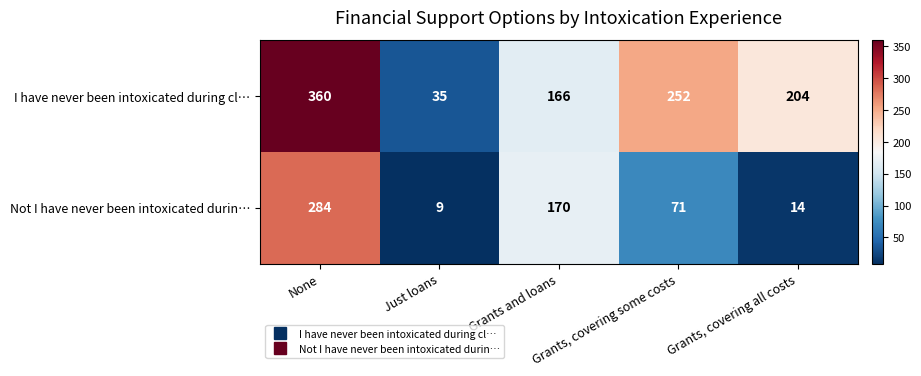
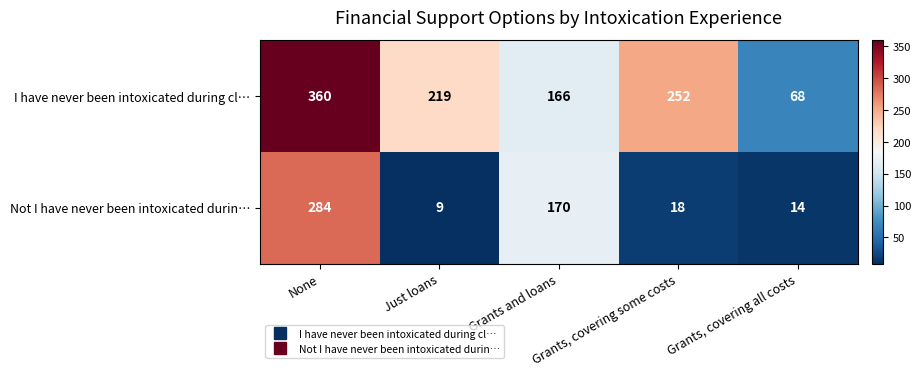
  {
    "I have never been intoxicated during cl…": {
      "None": 360,
-     "Just loans": 35,
+     "Just loans": 219,
      "Grants and loans": 166,
      "Grants, covering some costs": 252,
-     "Grants, covering all costs": 204
+     "Grants, covering all costs": 68
    },
    "Not I have never been intoxicated durin…": {
      "None": 284,
      "Just loans": 9,
      "Grants and loans": 170,
-     "Grants, covering some costs": 71,
+     "Grants, covering some costs": 18,
      "Grants, covering all costs": 14
    }
  }
